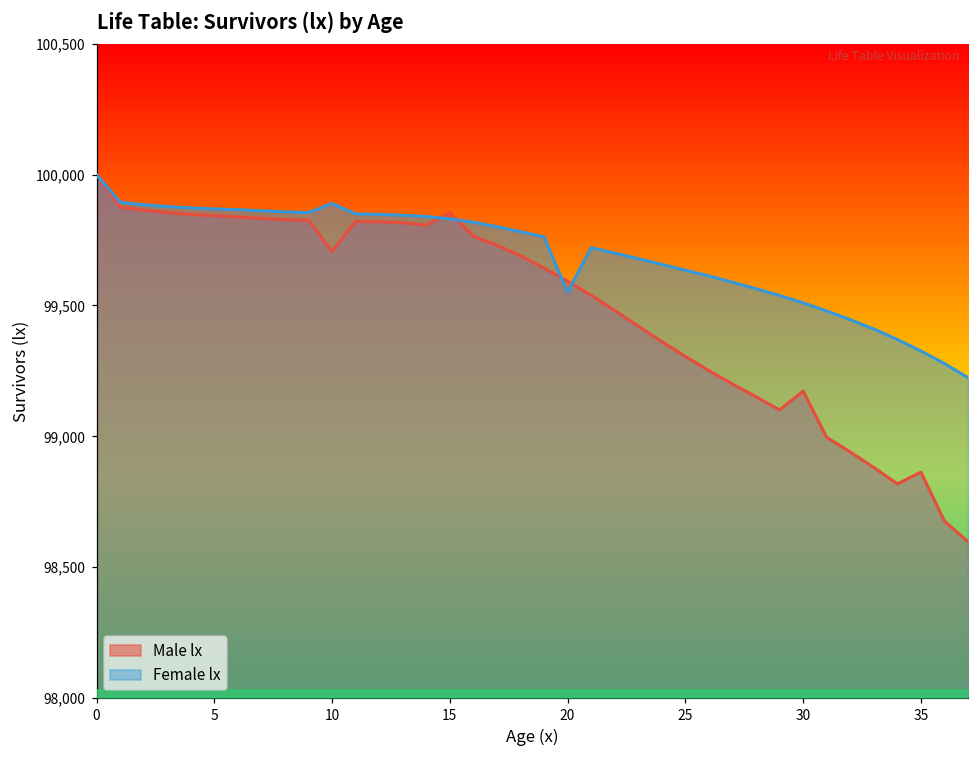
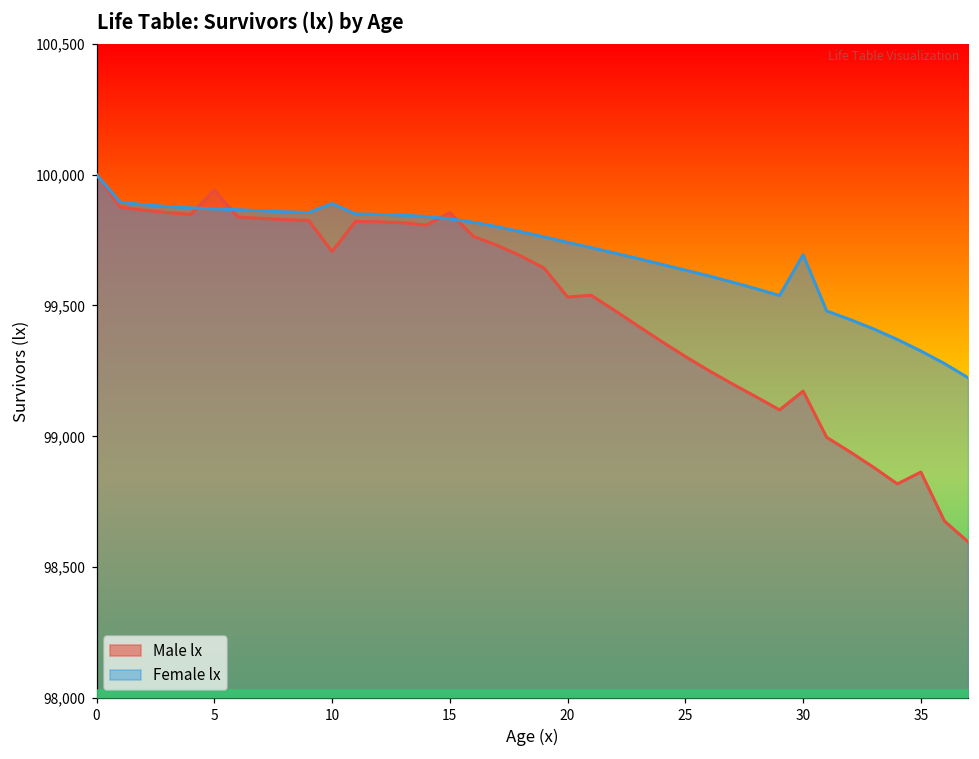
  {
    "Male lx": {
-     "5": "99,840",
+     "5": "99,940",
      "10": "99,710",
      "15": "99,850",
-     "20": "99,590",
+     "20": "99,530",
      "25": "99,310",
      "30": "99,170",
      "35": "98,860"
    },
    "Female lx": {
      "5": "99,870",
      "10": "99,890",
      "15": "99,830",
-     "20": "99,550",
+     "20": "99,740",
      "25": "99,640",
-     "30": "99,510",
+     "30": "99,690",
      "35": "99,330"
    }
  }
